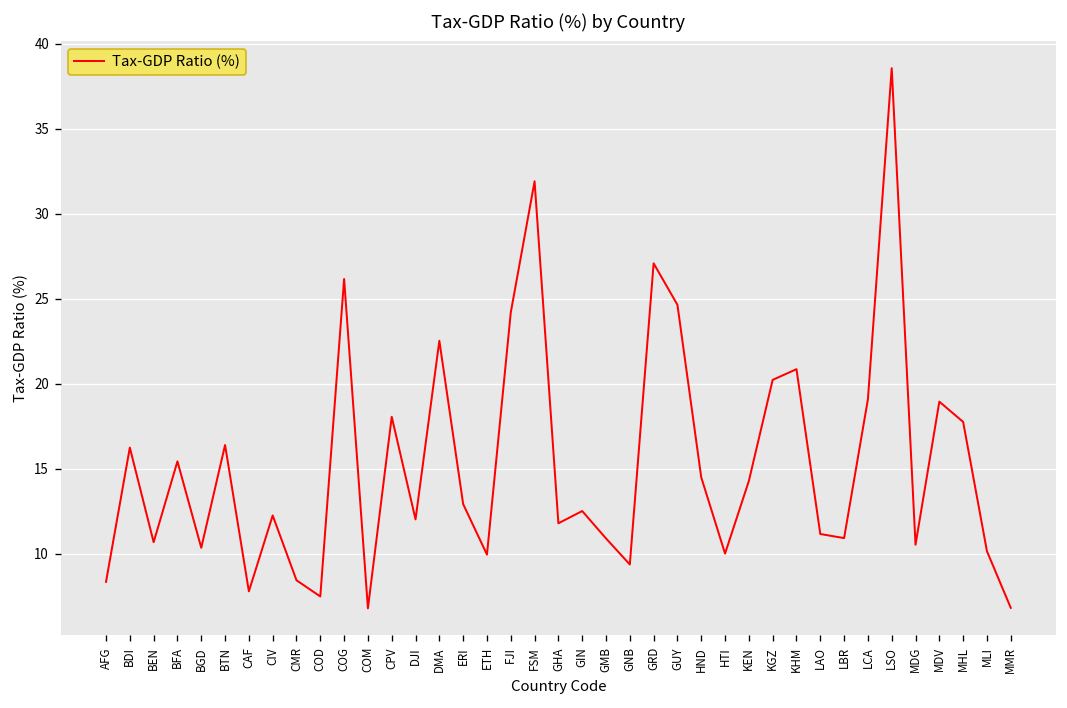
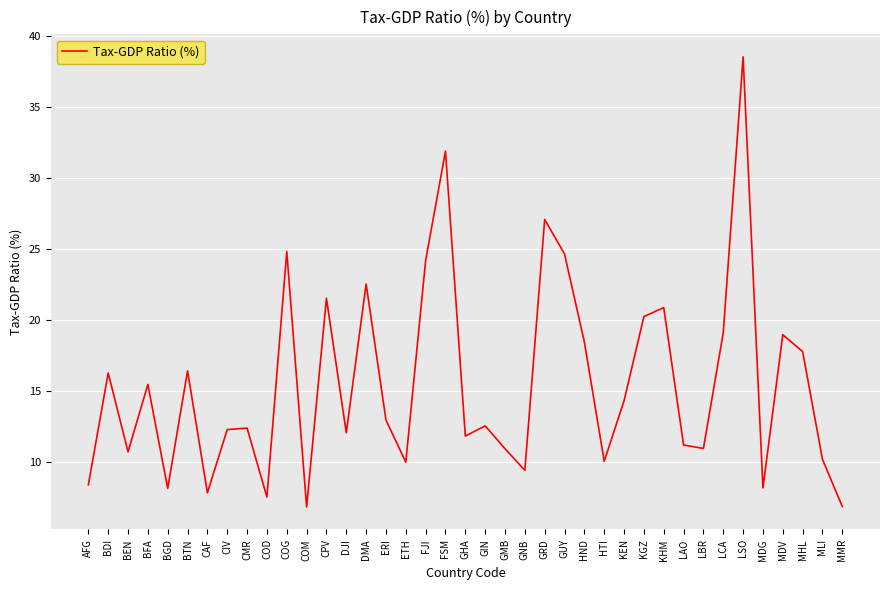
  {
    "AFG": 8.4,
    "BDI": 16.3,
    "BEN": 10.7,
    "BFA": 15.4,
-   "BGD": 10.4,
+   "BGD": 8.1,
    "BTN": 16.4,
    "CAF": 7.8,
    "CIV": 12.3,
-   "CMR": 8.5,
+   "CMR": 12.4,
    "COD": 7.5,
-   "COG": 26.2,
+   "COG": 24.8,
    "COM": 6.8,
-   "CPV": 18.1,
+   "CPV": 21.5,
    "DJI": 12.0,
    "DMA": 22.5,
    "ERI": 12.9,
    "ETH": 10.0,
    "FJI": 24.2,
    "FSM": 31.9,
    "GHA": 11.8,
    "GIN": 12.5,
    "GMB": 10.9,
    "GNB": 9.4,
    "GRD": 27.1,
    "GUY": 24.6,
-   "HND": 14.5,
+   "HND": 18.4,
    "HTI": 10.0,
    "KEN": 14.3,
    "KGZ": 20.2,
    "KHM": 20.9,
    "LAO": 11.2,
    "LBR": 10.9,
    "LCA": 19.1,
    "LSO": 38.6,
-   "MDG": 10.5,
+   "MDG": 8.1,
    "MDV": 19.0,
    "MHL": 17.8,
    "MLI": 10.2,
    "MMR": 6.8
  }
